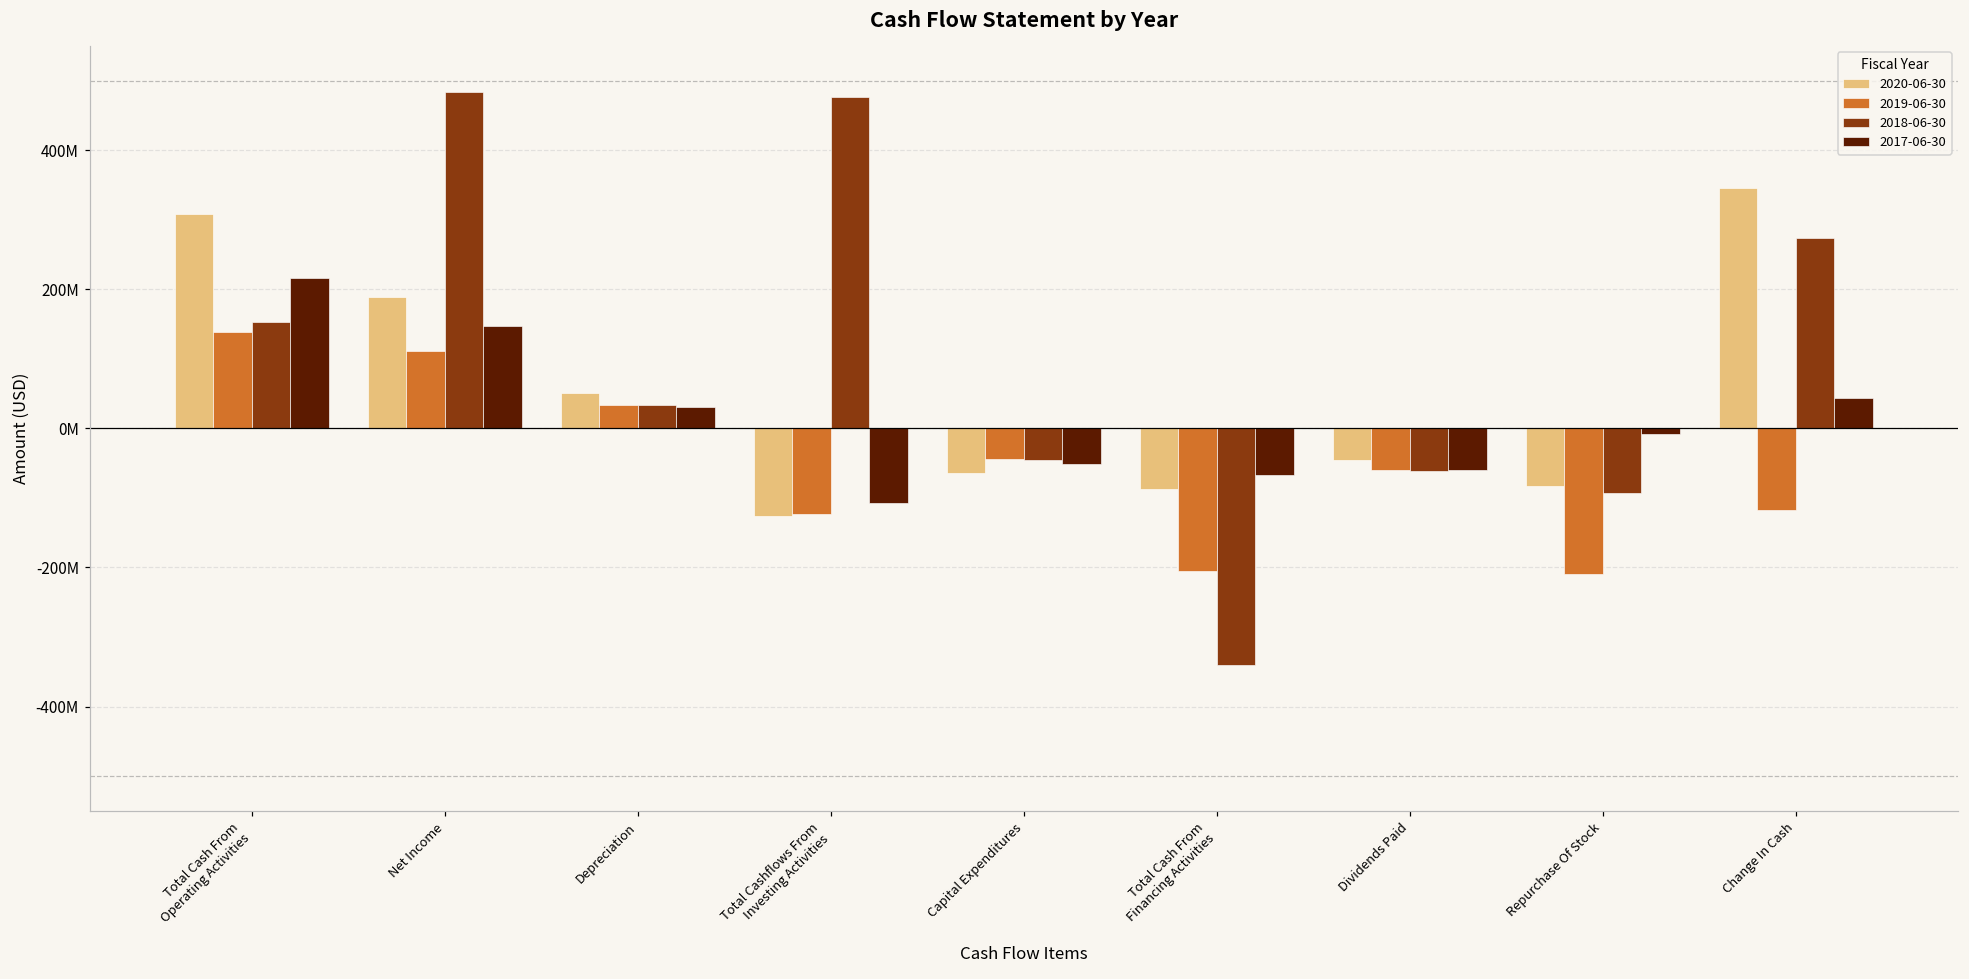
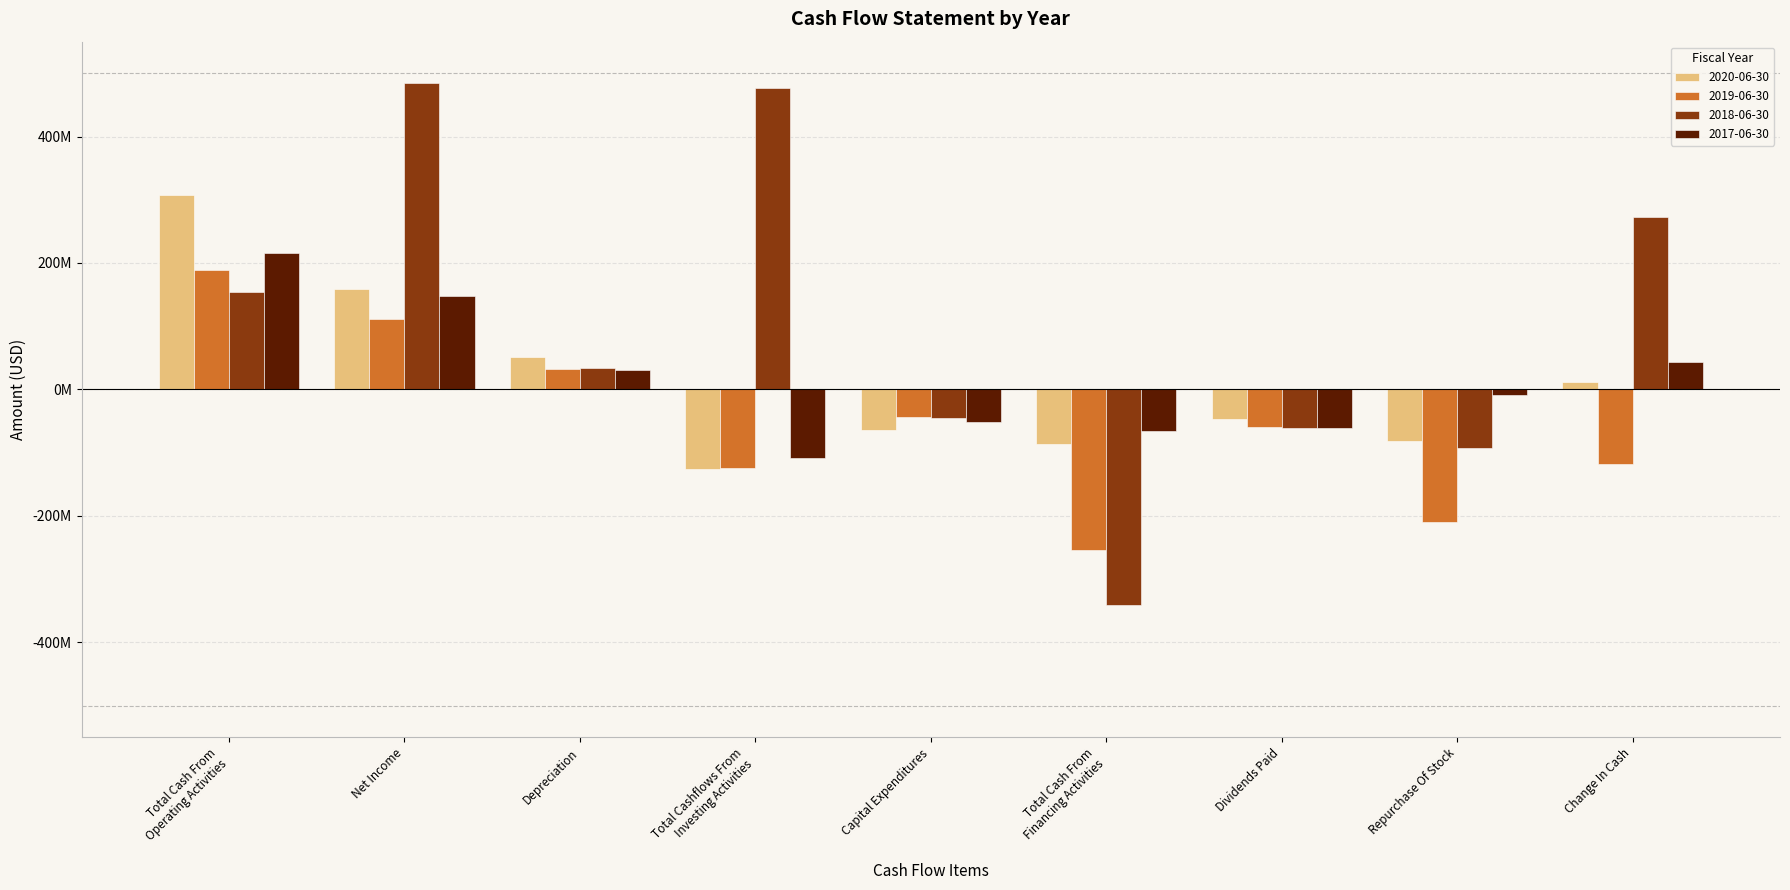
  {
    "2020-06-30": {
      "Total Cash From Operating Activities": 310000000,
-     "Net Income": 190000000,
+     "Net Income": 160000000,
      "Depreciation": 50000000,
      "Total Cashflows From Investing Activities": -130000000,
      "Capital Expenditures": -60000000,
      "Total Cash From Financing Activities": -90000000,
      "Dividends Paid": -50000000,
      "Repurchase Of Stock": -80000000,
-     "Change In Cash": 350000000
+     "Change In Cash": 10000000
    },
    "2019-06-30": {
-     "Total Cash From Operating Activities": 140000000,
+     "Total Cash From Operating Activities": 190000000,
      "Net Income": 110000000,
      "Depreciation": 30000000,
      "Total Cashflows From Investing Activities": -120000000,
      "Capital Expenditures": -40000000,
-     "Total Cash From Financing Activities": -210000000,
+     "Total Cash From Financing Activities": -250000000,
      "Dividends Paid": -60000000,
      "Repurchase Of Stock": -210000000,
      "Change In Cash": -120000000
    }
  }
